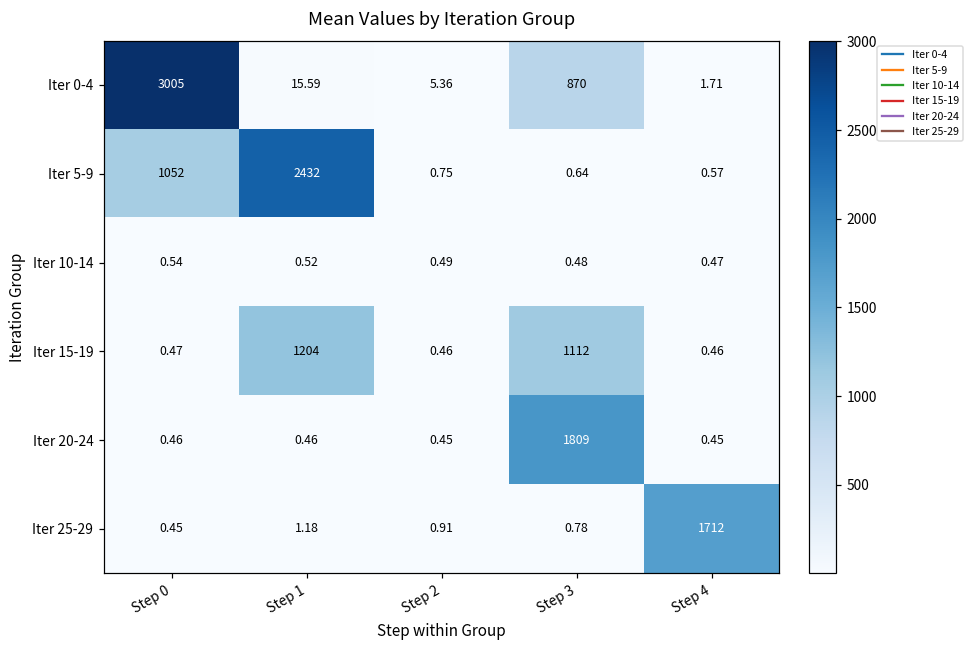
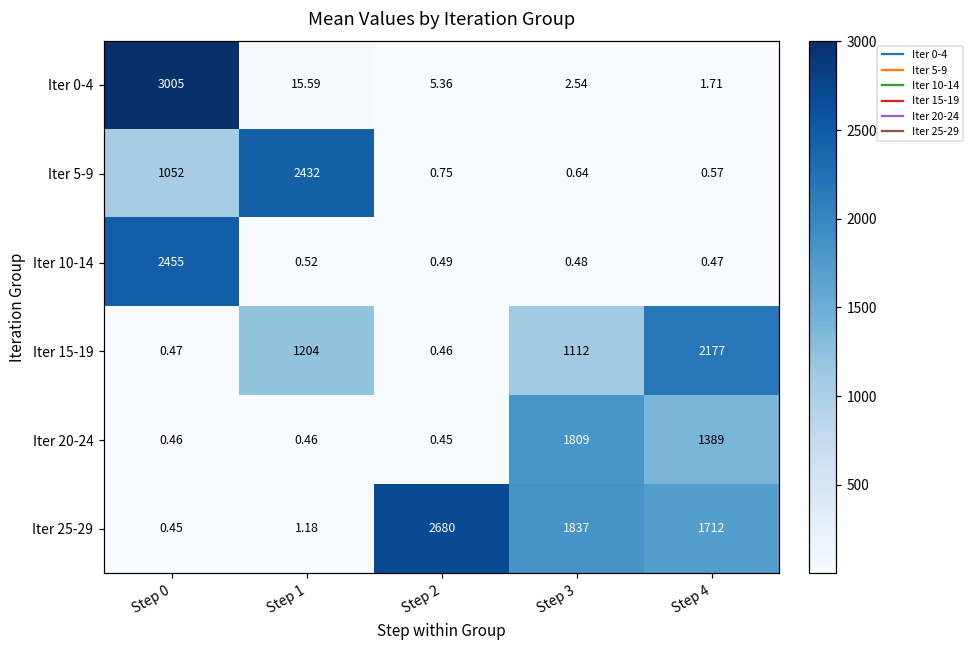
  {
    "Iter 0-4": {
      "Step 0": 3005,
      "Step 1": 15.59,
      "Step 2": 5.36,
-     "Step 3": 870,
+     "Step 3": 2.54,
      "Step 4": 1.71
    },
    "Iter 5-9": {
      "Step 0": 1052,
      "Step 1": 2432,
      "Step 2": 0.75,
      "Step 3": 0.64,
      "Step 4": 0.57
    },
    "Iter 10-14": {
-     "Step 0": 0.54,
+     "Step 0": 2455,
      "Step 1": 0.52,
      "Step 2": 0.49,
      "Step 3": 0.48,
      "Step 4": 0.47
    },
    "Iter 15-19": {
      "Step 0": 0.47,
      "Step 1": 1204,
      "Step 2": 0.46,
      "Step 3": 1112,
-     "Step 4": 0.46
+     "Step 4": 2177
    },
    "Iter 20-24": {
      "Step 0": 0.46,
      "Step 1": 0.46,
      "Step 2": 0.45,
      "Step 3": 1809,
-     "Step 4": 0.45
+     "Step 4": 1389
    },
    "Iter 25-29": {
      "Step 0": 0.45,
      "Step 1": 1.18,
-     "Step 2": 0.91,
-     "Step 3": 0.78,
+     "Step 2": 2680,
+     "Step 3": 1837,
      "Step 4": 1712
    }
  }
